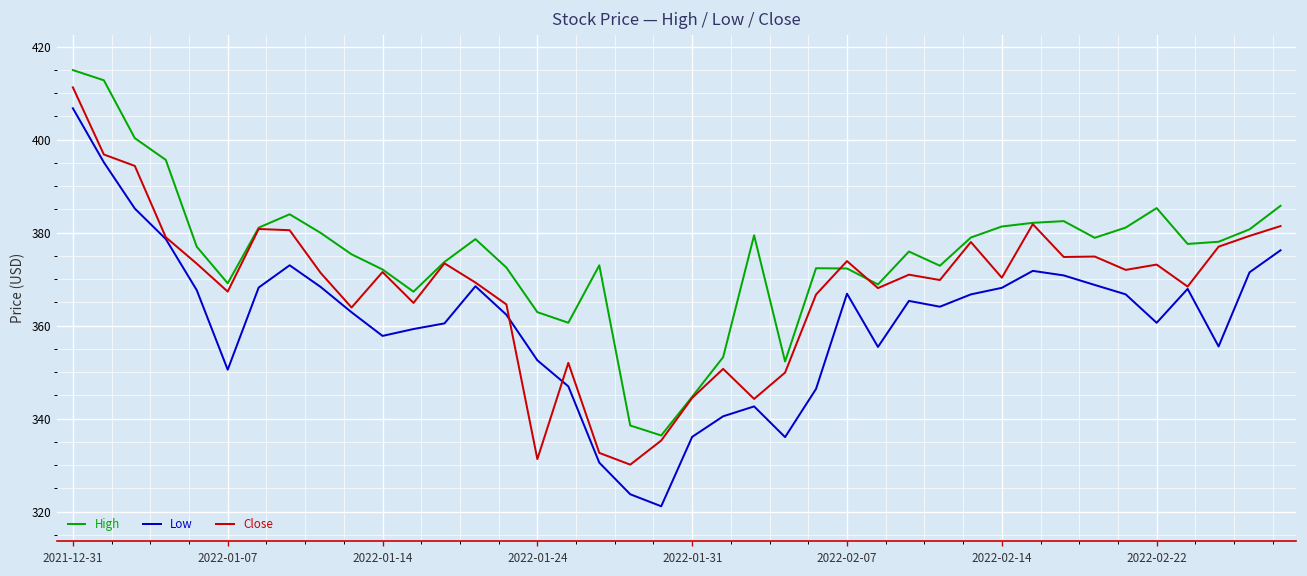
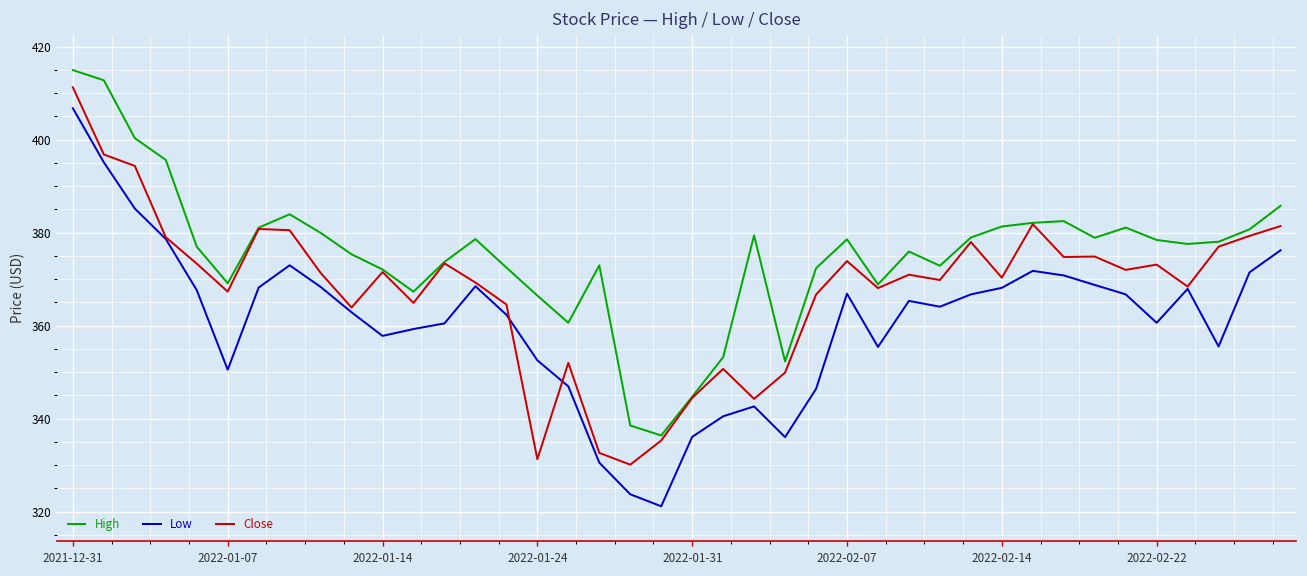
  {
    "High": {
      "2021-12-31": 415,
      "2022-01-07": 369,
-     "2022-01-24": 363,
-     "2022-02-07": 372,
+     "2022-01-24": 366,
+     "2022-02-07": 379,
      "2022-02-14": 381,
-     "2022-02-22": 385
+     "2022-02-22": 378
    },
    "Low": {
      "2021-12-31": 407,
      "2022-01-07": 351,
      "2022-01-14": 358,
      "2022-01-24": 353,
      "2022-01-31": 336,
      "2022-02-07": 367,
      "2022-02-14": 368,
      "2022-02-22": 361
    },
    "Close": {
      "2021-12-31": 411,
      "2022-01-07": 367,
      "2022-01-24": 331,
      "2022-02-07": 374,
      "2022-02-14": 370,
      "2022-02-22": 373
    }
  }
